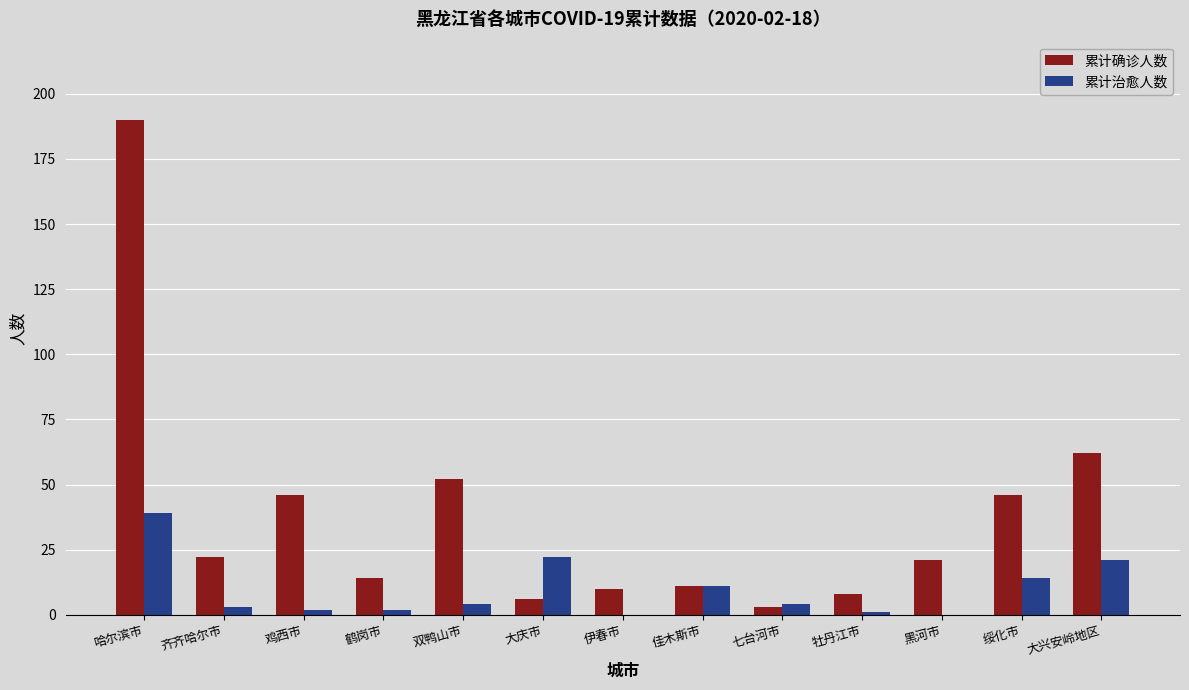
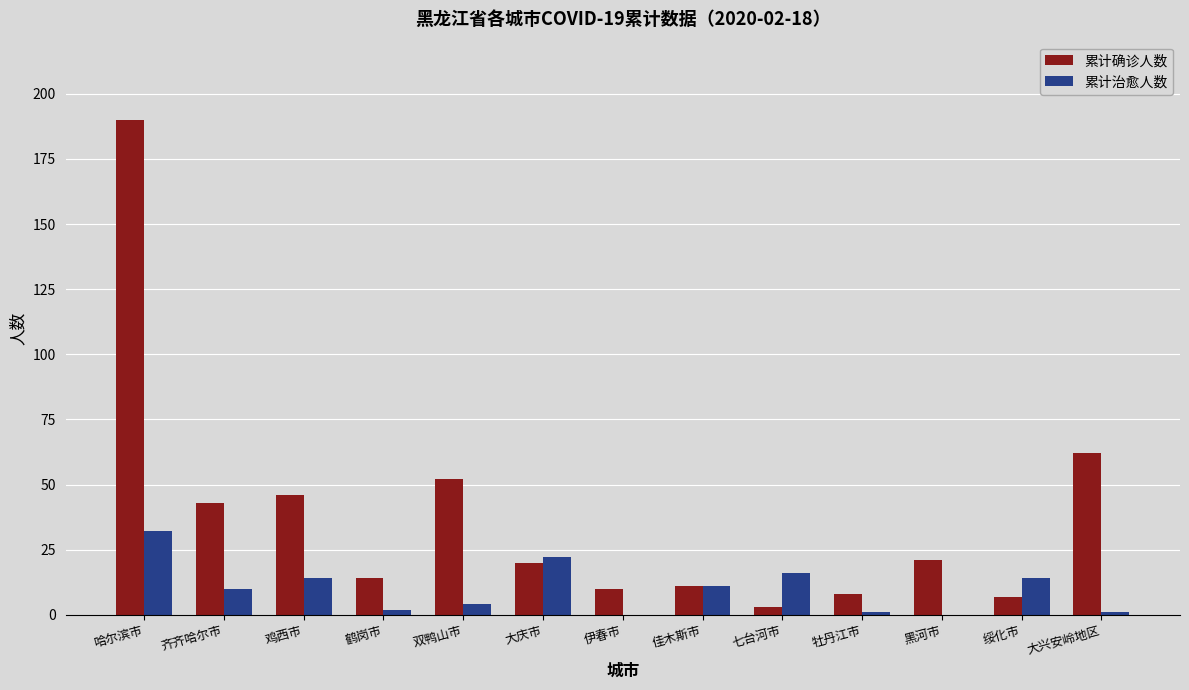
  {
    "累计确诊人数": {
      "哈尔滨市": 190,
-     "齐齐哈尔市": 22,
+     "齐齐哈尔市": 43,
      "鸡西市": 46,
      "鹤岗市": 14,
      "双鸭山市": 52,
-     "大庆市": 6,
+     "大庆市": 20,
      "伊春市": 10,
      "佳木斯市": 11,
      "七台河市": 3,
      "牡丹江市": 8,
      "黑河市": 21,
-     "绥化市": 46,
+     "绥化市": 7,
      "大兴安岭地区": 62
    },
    "累计治愈人数": {
-     "哈尔滨市": 39,
-     "齐齐哈尔市": 3,
-     "鸡西市": 2,
+     "哈尔滨市": 32,
+     "齐齐哈尔市": 10,
+     "鸡西市": 14,
      "鹤岗市": 2,
      "双鸭山市": 4,
      "大庆市": 22,
      "伊春市": 0,
      "佳木斯市": 11,
-     "七台河市": 4,
+     "七台河市": 16,
      "牡丹江市": 1,
      "黑河市": 0,
      "绥化市": 14,
-     "大兴安岭地区": 21
+     "大兴安岭地区": 1
    }
  }
